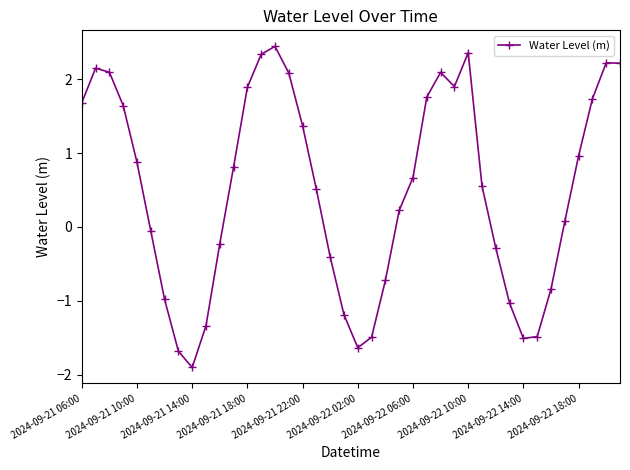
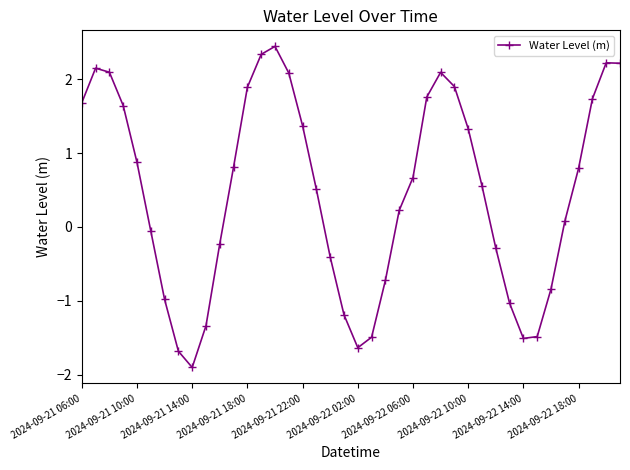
  {
    "2024-09-21 06:00": 1.7,
    "2024-09-21 10:00": 0.9,
    "2024-09-21 14:00": -1.9,
    "2024-09-21 18:00": 1.9,
    "2024-09-21 22:00": 1.4,
    "2024-09-22 02:00": -1.6,
    "2024-09-22 06:00": 0.7,
-   "2024-09-22 10:00": 2.4,
+   "2024-09-22 10:00": 1.3,
    "2024-09-22 14:00": -1.5,
-   "2024-09-22 18:00": 1.0
+   "2024-09-22 18:00": 0.8
  }
